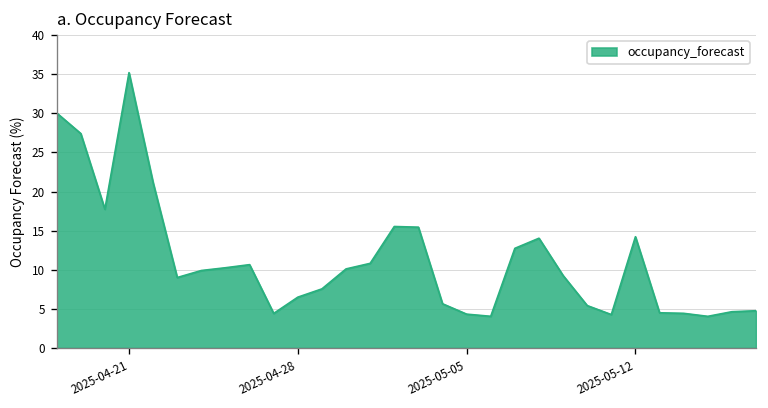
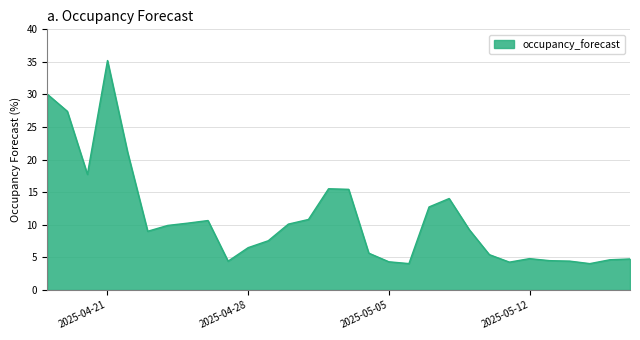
  {
    "2025-04-21": 35,
    "2025-04-28": 6,
    "2025-05-05": 4,
-   "2025-05-12": 14
+   "2025-05-12": 5
  }
